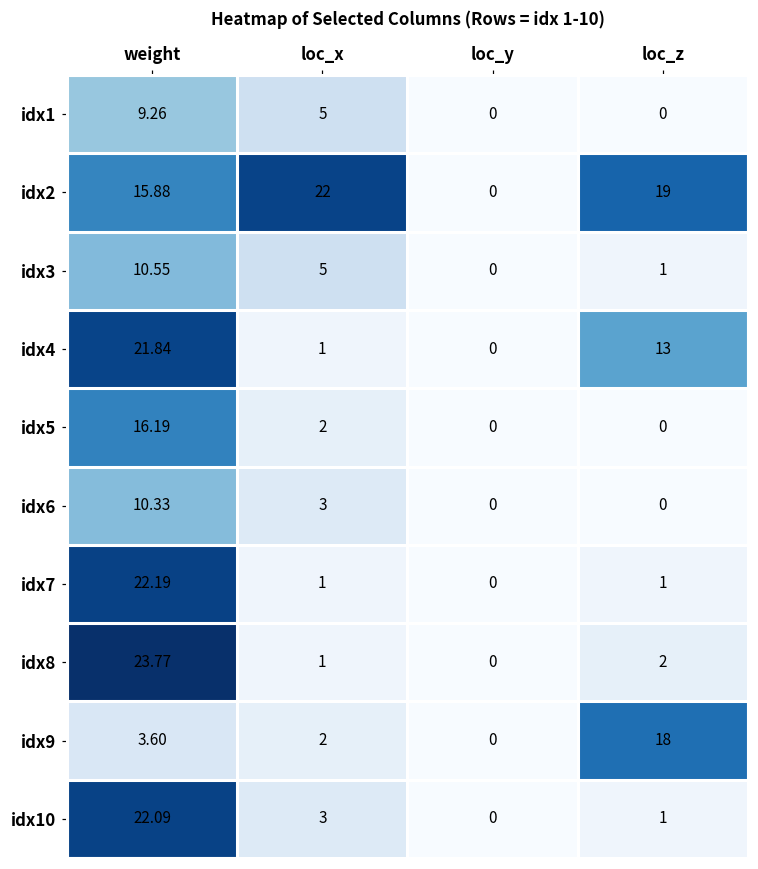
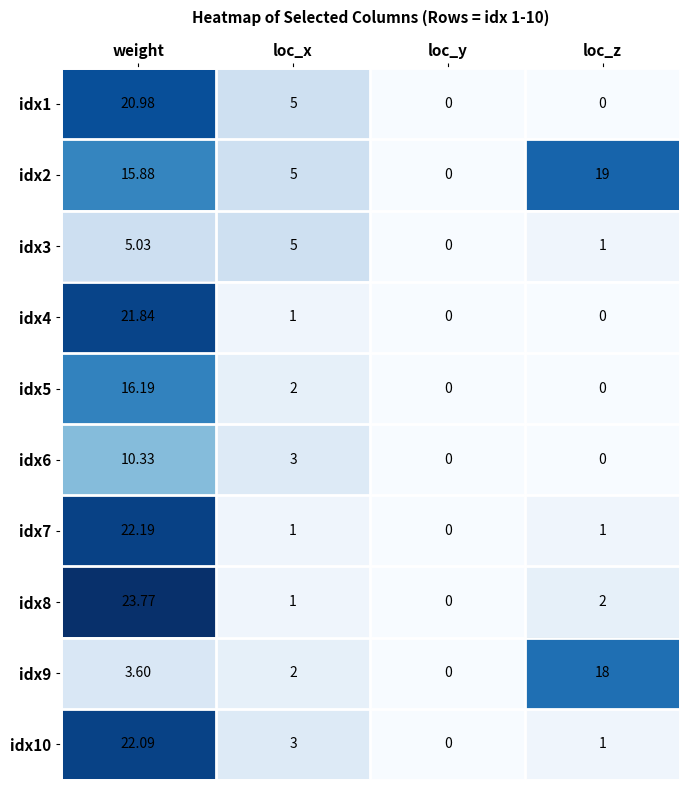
  {
    "idx1": {
-     "weight": 9.26,
+     "weight": 20.98,
      "loc_x": 5,
      "loc_y": 0,
      "loc_z": 0
    },
    "idx2": {
      "weight": 15.88,
-     "loc_x": 22,
+     "loc_x": 5,
      "loc_y": 0,
      "loc_z": 19
    },
    "idx3": {
-     "weight": 10.55,
+     "weight": 5.03,
      "loc_x": 5,
      "loc_y": 0,
      "loc_z": 1
    },
    "idx4": {
      "weight": 21.84,
      "loc_x": 1,
      "loc_y": 0,
-     "loc_z": 13
+     "loc_z": 0
    },
    "idx5": {
      "weight": 16.19,
      "loc_x": 2,
      "loc_y": 0,
      "loc_z": 0
    },
    "idx6": {
      "weight": 10.33,
      "loc_x": 3,
      "loc_y": 0,
      "loc_z": 0
    },
    "idx7": {
      "weight": 22.19,
      "loc_x": 1,
      "loc_y": 0,
      "loc_z": 1
    },
    "idx8": {
      "weight": 23.77,
      "loc_x": 1,
      "loc_y": 0,
      "loc_z": 2
    },
    "idx9": {
      "weight": 3.60,
      "loc_x": 2,
      "loc_y": 0,
      "loc_z": 18
    },
    "idx10": {
      "weight": 22.09,
      "loc_x": 3,
      "loc_y": 0,
      "loc_z": 1
    }
  }
